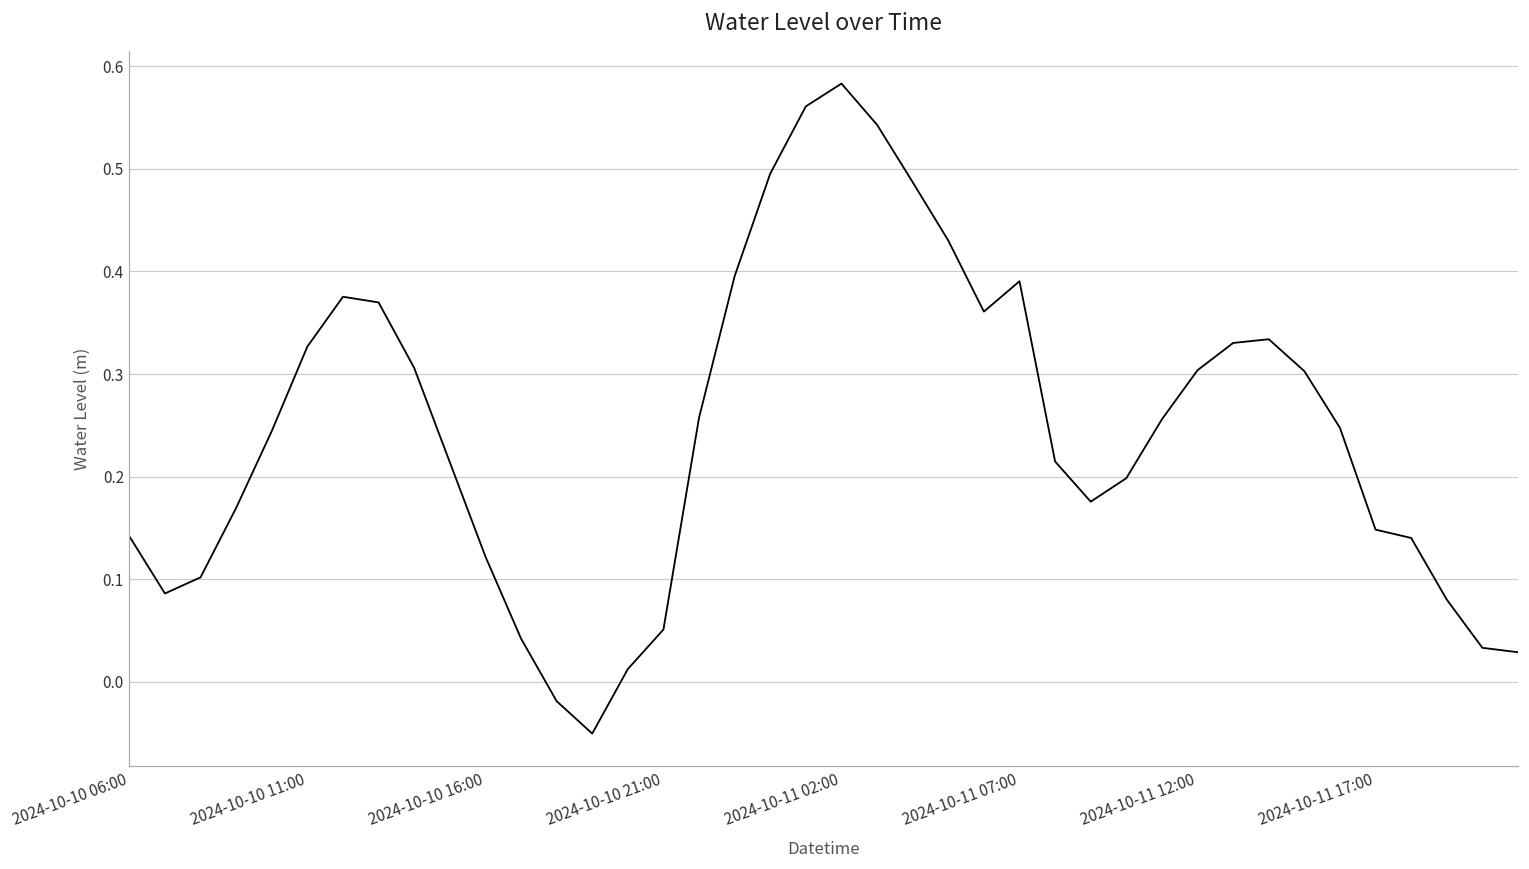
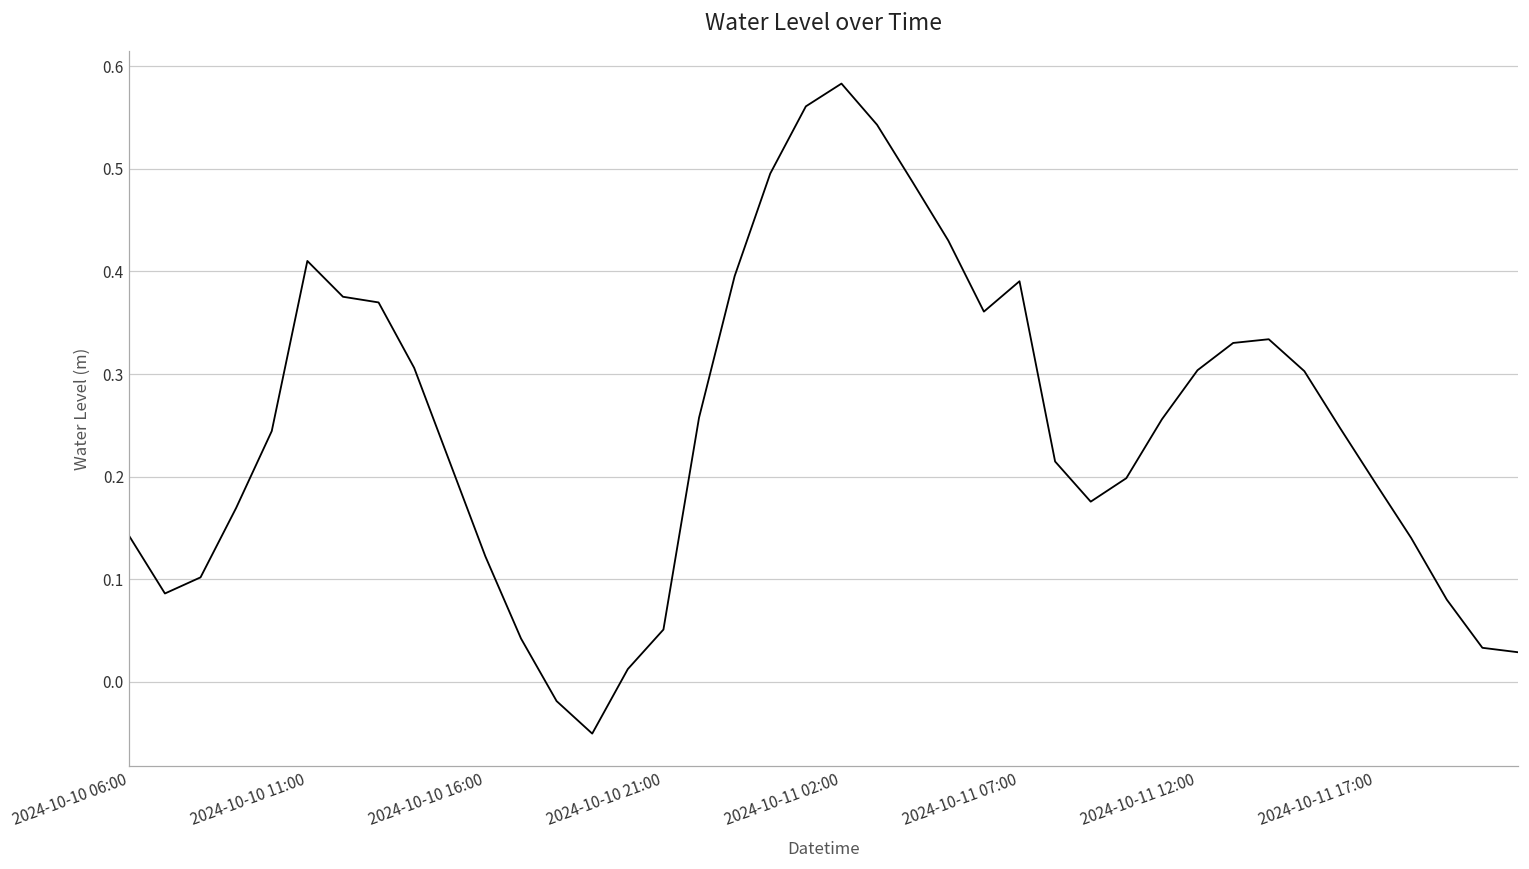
  {
    "2024-10-10 06:00": 0.14,
-   "2024-10-10 11:00": 0.33,
+   "2024-10-10 11:00": 0.41,
    "2024-10-10 16:00": 0.12,
    "2024-10-10 21:00": 0.05,
    "2024-10-11 02:00": 0.58,
    "2024-10-11 07:00": 0.39,
    "2024-10-11 12:00": 0.30,
-   "2024-10-11 17:00": 0.15
+   "2024-10-11 17:00": 0.19
  }
